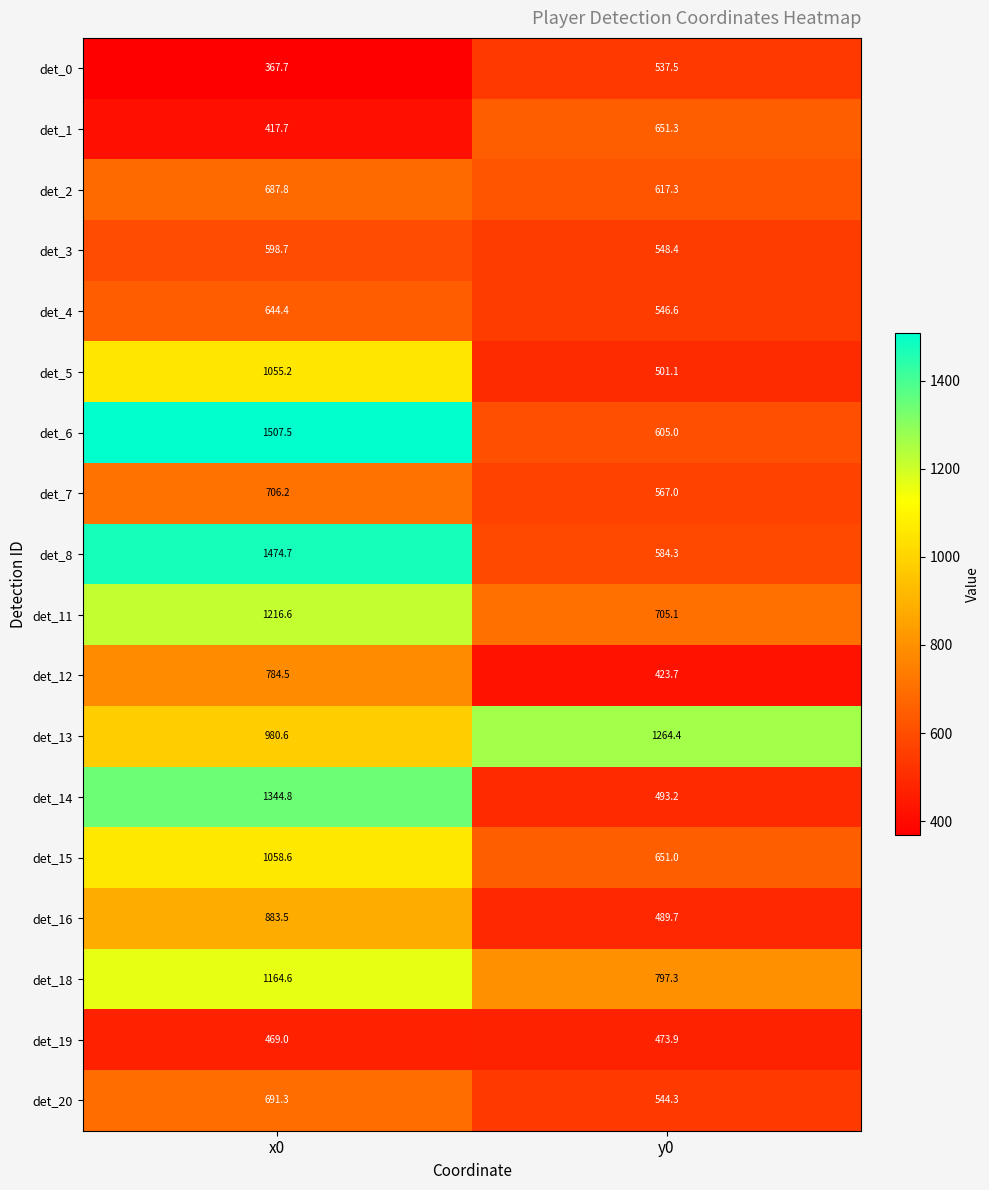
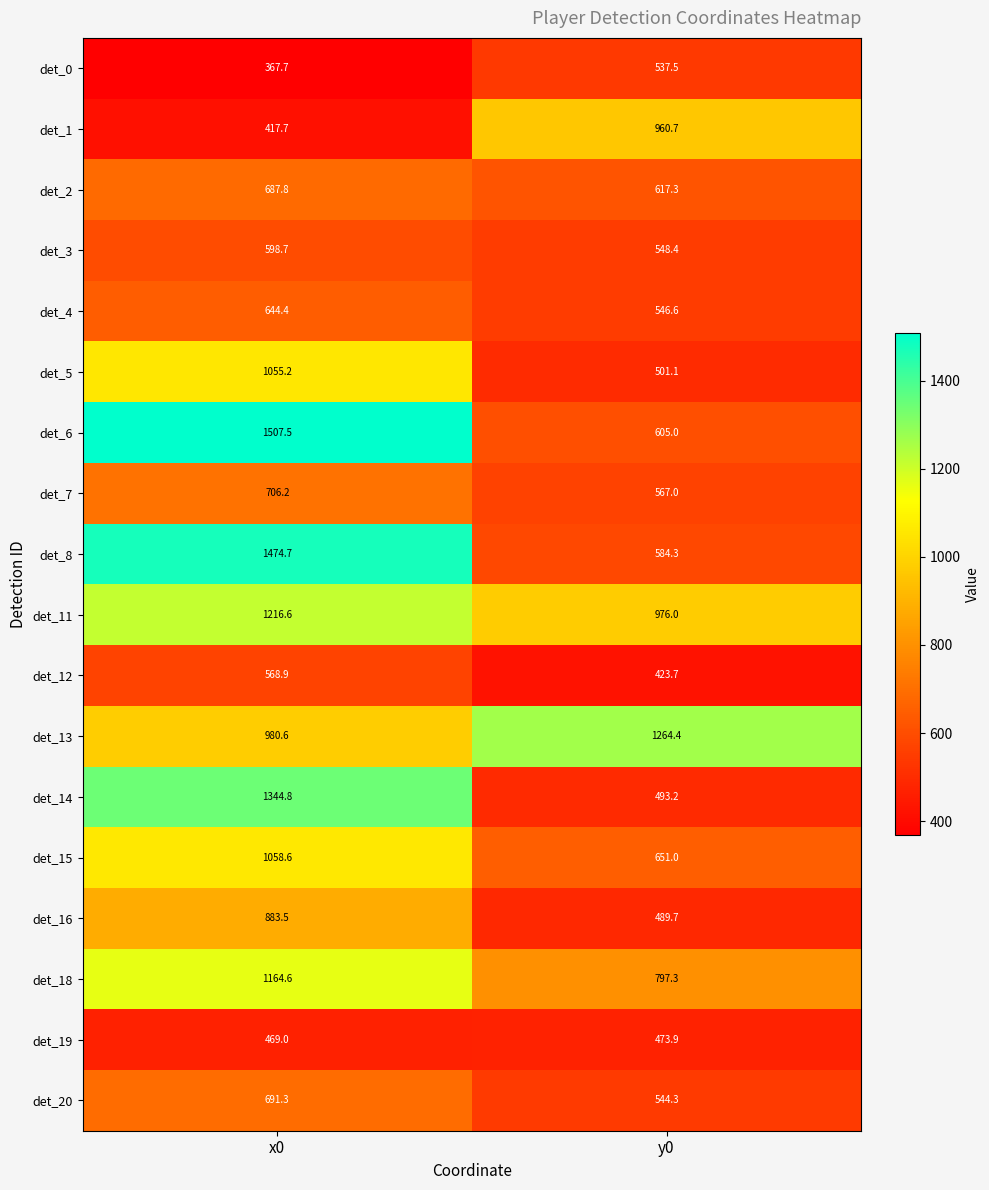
  {
    "det_0": {
      "x0": 367.7,
      "y0": 537.5
    },
    "det_1": {
      "x0": 417.7,
-     "y0": 651.3
+     "y0": 960.7
    },
    "det_2": {
      "x0": 687.8,
      "y0": 617.3
    },
    "det_3": {
      "x0": 598.7,
      "y0": 548.4
    },
    "det_4": {
      "x0": 644.4,
      "y0": 546.6
    },
    "det_5": {
      "x0": 1055.2,
      "y0": 501.1
    },
    "det_6": {
      "x0": 1507.5,
      "y0": 605.0
    },
    "det_7": {
      "x0": 706.2,
      "y0": 567.0
    },
    "det_8": {
      "x0": 1474.7,
      "y0": 584.3
    },
    "det_11": {
      "x0": 1216.6,
-     "y0": 705.1
+     "y0": 976.0
    },
    "det_12": {
-     "x0": 784.5,
+     "x0": 568.9,
      "y0": 423.7
    },
    "det_13": {
      "x0": 980.6,
      "y0": 1264.4
    },
    "det_14": {
      "x0": 1344.8,
      "y0": 493.2
    },
    "det_15": {
      "x0": 1058.6,
      "y0": 651.0
    },
    "det_16": {
      "x0": 883.5,
      "y0": 489.7
    },
    "det_18": {
      "x0": 1164.6,
      "y0": 797.3
    },
    "det_19": {
      "x0": 469.0,
      "y0": 473.9
    },
    "det_20": {
      "x0": 691.3,
      "y0": 544.3
    }
  }
